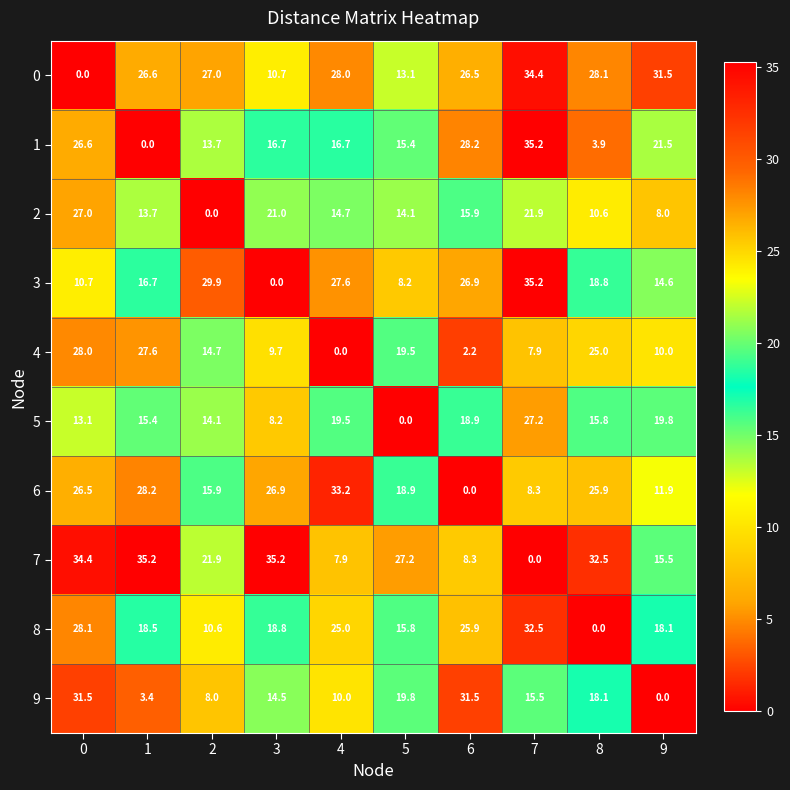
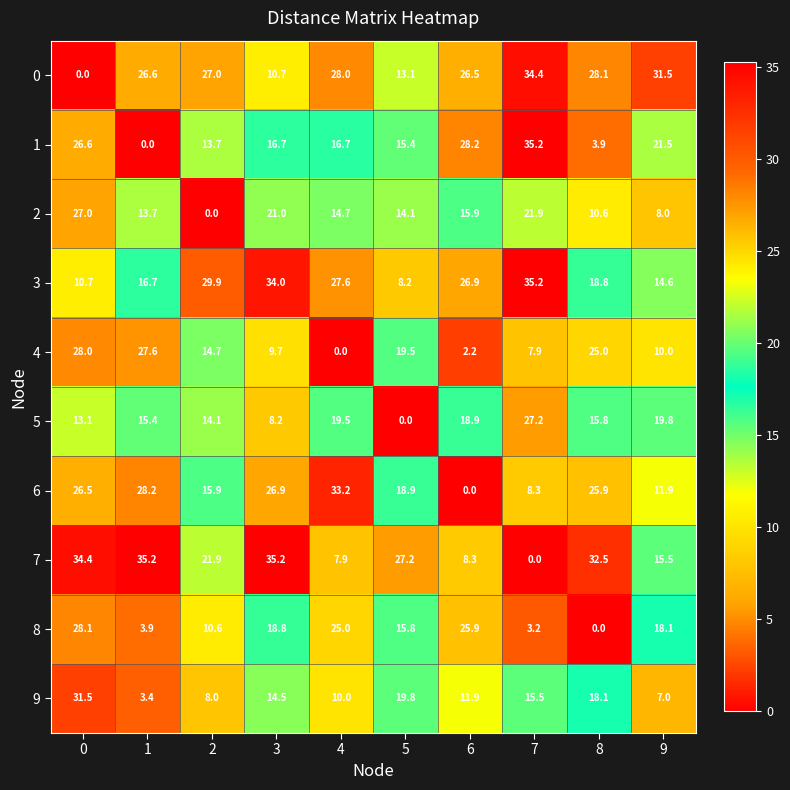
  {
    "0": {
      "0": 0.0,
      "1": 26.6,
      "2": 27.0,
      "3": 10.7,
      "4": 28.0,
      "5": 13.1,
      "6": 26.5,
      "7": 34.4,
      "8": 28.1,
      "9": 31.5
    },
    "1": {
      "0": 26.6,
      "1": 0.0,
      "2": 13.7,
      "3": 16.7,
      "4": 16.7,
      "5": 15.4,
      "6": 28.2,
      "7": 35.2,
      "8": 3.9,
      "9": 21.5
    },
    "2": {
      "0": 27.0,
      "1": 13.7,
      "2": 0.0,
      "3": 21.0,
      "4": 14.7,
      "5": 14.1,
      "6": 15.9,
      "7": 21.9,
      "8": 10.6,
      "9": 8.0
    },
    "3": {
      "0": 10.7,
      "1": 16.7,
      "2": 29.9,
-     "3": 0.0,
+     "3": 34.0,
      "4": 27.6,
      "5": 8.2,
      "6": 26.9,
      "7": 35.2,
      "8": 18.8,
      "9": 14.6
    },
    "4": {
      "0": 28.0,
      "1": 27.6,
      "2": 14.7,
      "3": 9.7,
      "4": 0.0,
      "5": 19.5,
      "6": 2.2,
      "7": 7.9,
      "8": 25.0,
      "9": 10.0
    },
    "5": {
      "0": 13.1,
      "1": 15.4,
      "2": 14.1,
      "3": 8.2,
      "4": 19.5,
      "5": 0.0,
      "6": 18.9,
      "7": 27.2,
      "8": 15.8,
      "9": 19.8
    },
    "6": {
      "0": 26.5,
      "1": 28.2,
      "2": 15.9,
      "3": 26.9,
      "4": 33.2,
      "5": 18.9,
      "6": 0.0,
      "7": 8.3,
      "8": 25.9,
      "9": 11.9
    },
    "7": {
      "0": 34.4,
      "1": 35.2,
      "2": 21.9,
      "3": 35.2,
      "4": 7.9,
      "5": 27.2,
      "6": 8.3,
      "7": 0.0,
      "8": 32.5,
      "9": 15.5
    },
    "8": {
      "0": 28.1,
-     "1": 18.5,
+     "1": 3.9,
      "2": 10.6,
      "3": 18.8,
      "4": 25.0,
      "5": 15.8,
      "6": 25.9,
-     "7": 32.5,
+     "7": 3.2,
      "8": 0.0,
      "9": 18.1
    },
    "9": {
      "0": 31.5,
      "1": 3.4,
      "2": 8.0,
      "3": 14.5,
      "4": 10.0,
      "5": 19.8,
-     "6": 31.5,
+     "6": 11.9,
      "7": 15.5,
      "8": 18.1,
-     "9": 0.0
+     "9": 7.0
    }
  }
